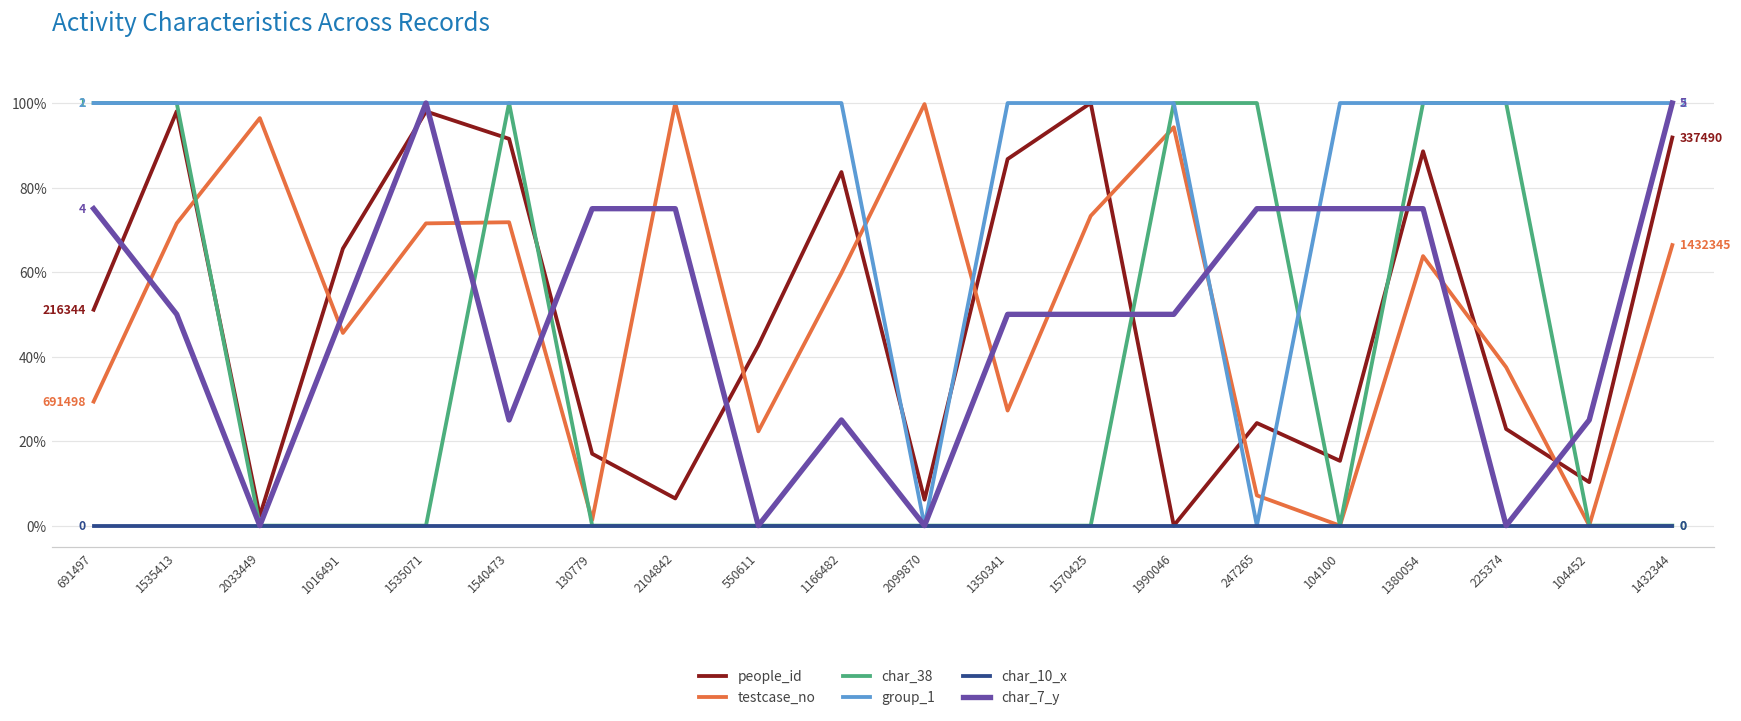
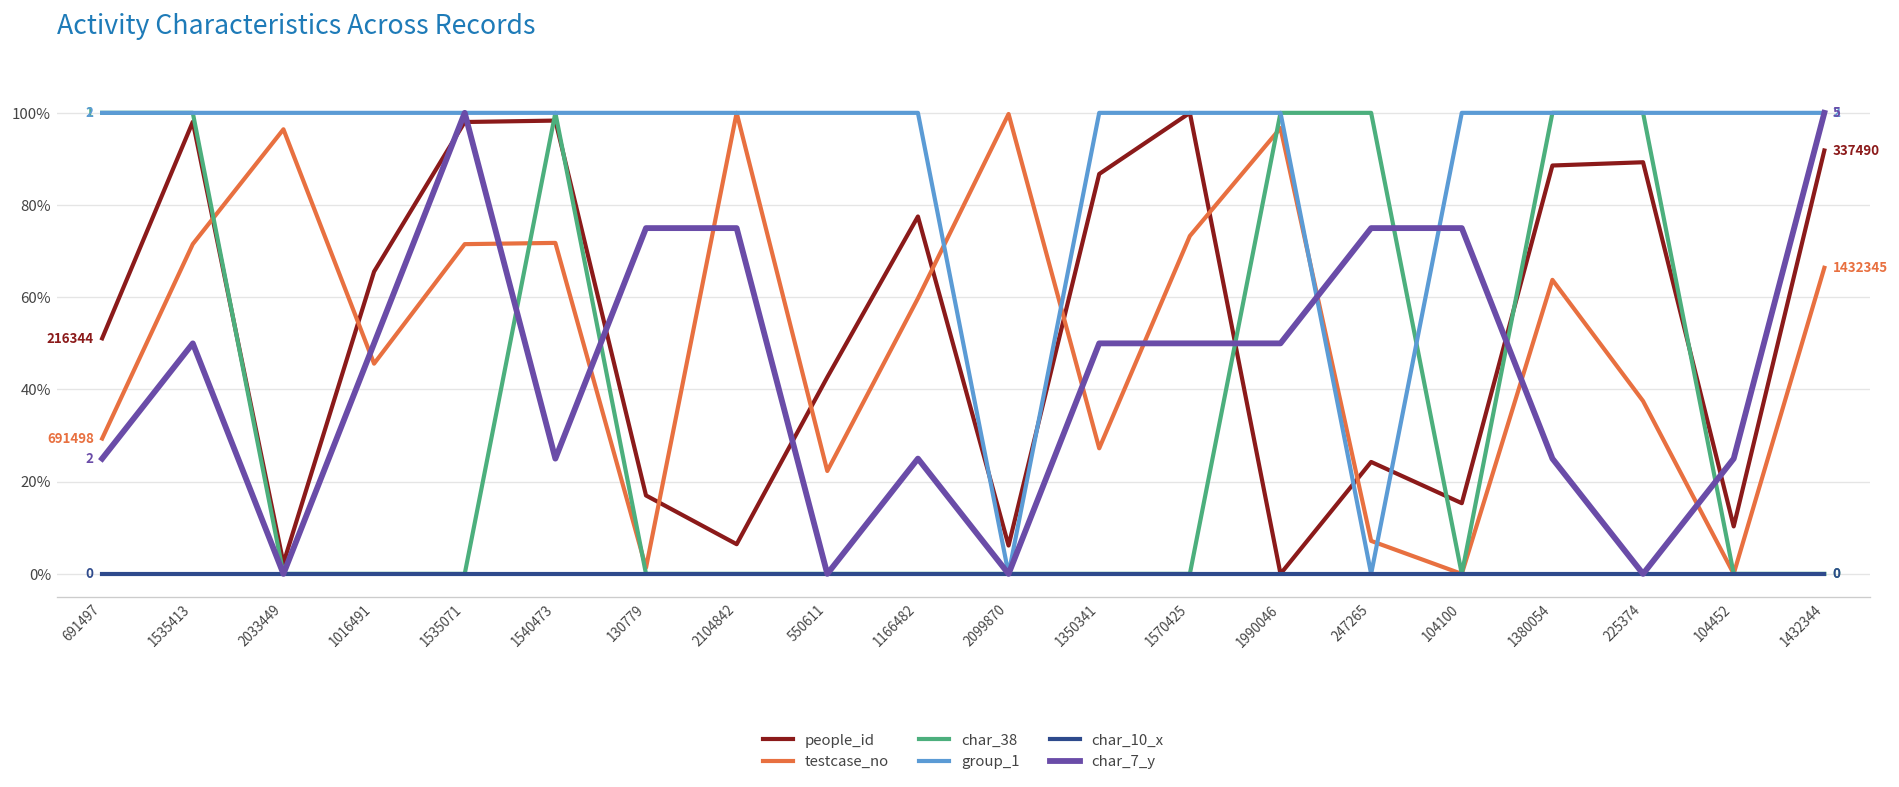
  {
    "people_id": {
      "1535413": "98%",
      "2033449": "2%",
      "1016491": "66%",
      "1535071": "98%",
-     "1540473": "92%",
+     "1540473": "98%",
      "130779": "17%",
      "2104842": "6%",
      "550611": "43%",
-     "1166482": "84%",
+     "1166482": "78%",
      "2099870": "6%",
      "1350341": "87%",
      "247265": "24%",
      "104100": "15%",
      "1380054": "89%",
-     "225374": "23%",
+     "225374": "89%",
      "104452": "10%"
    },
    "testcase_no": {
      "1535413": "72%",
      "2033449": "96%",
      "1016491": "46%",
      "1535071": "72%",
      "1540473": "72%",
      "130779": "1%",
      "550611": "22%",
      "1166482": "60%",
      "2099870": "100%",
      "1350341": "27%",
      "1570425": "73%",
-     "1990046": "94%",
+     "1990046": "97%",
      "247265": "7%",
      "1380054": "64%",
      "225374": "37%"
    },
    "char_38": {
      "247265": "100%"
    },
    "group_1": {
      "2033449": "100%",
      "1016491": "100%",
      "130779": "100%",
      "550611": "100%",
      "1166482": "100%",
      "1350341": "100%",
      "104100": "100%",
      "104452": "100%"
    },
    "char_10_x": {
      "691497": "0"
    },
    "char_7_y": {
-     "691497": "4",
-     "1380054": "75%"
+     "691497": "2",
+     "1380054": "25%"
    }
  }
